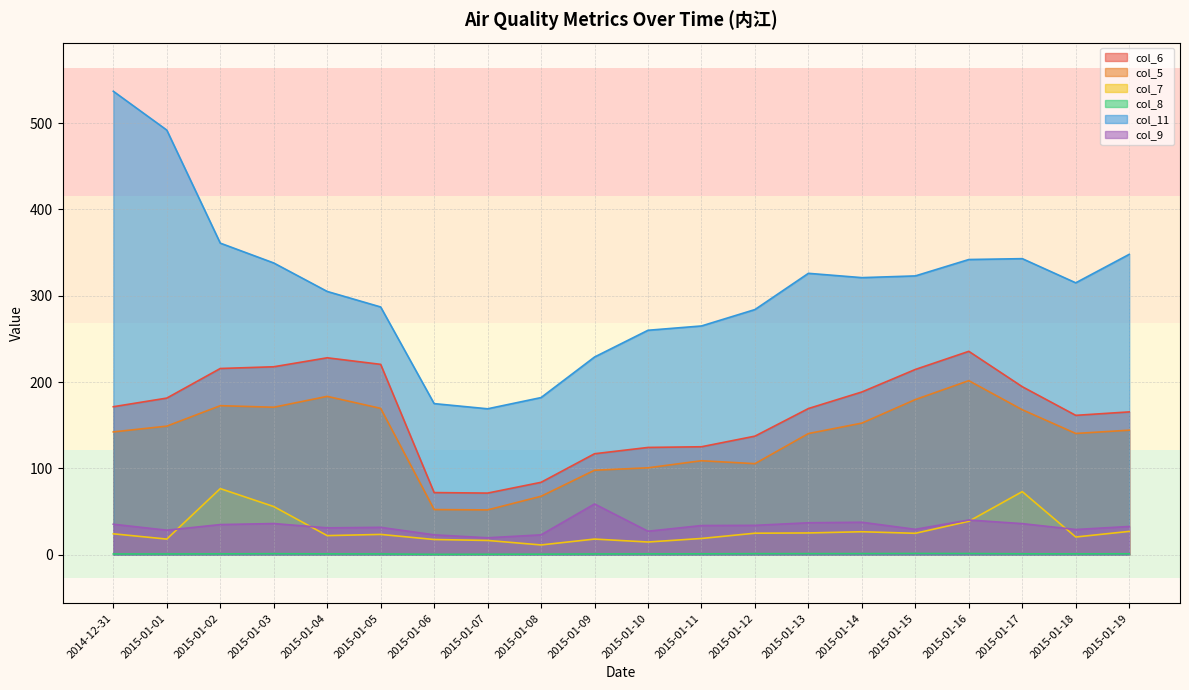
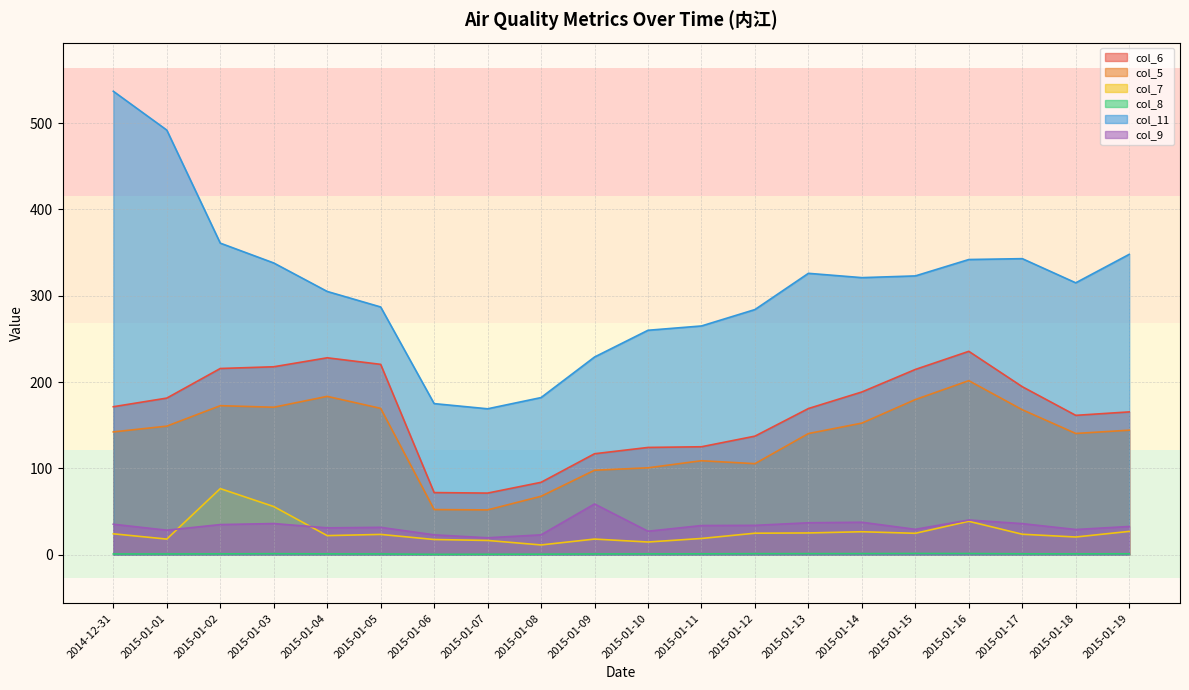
  {
    "col_7": {
      "2014-12-31": 20,
      "2015-01-01": 20,
      "2015-01-02": 80,
      "2015-01-03": 60,
      "2015-01-04": 20,
      "2015-01-05": 20,
      "2015-01-06": 20,
      "2015-01-07": 20,
      "2015-01-08": 10,
      "2015-01-09": 20,
      "2015-01-10": 10,
      "2015-01-11": 20,
      "2015-01-12": 20,
      "2015-01-13": 30,
      "2015-01-14": 30,
      "2015-01-15": 20,
-     "2015-01-17": 70,
+     "2015-01-17": 20,
      "2015-01-18": 20,
      "2015-01-19": 30
    },
    "col_8": {
      "2014-12-31": 0,
      "2015-01-01": 0,
      "2015-01-02": 0,
      "2015-01-03": 0,
      "2015-01-04": 0,
      "2015-01-05": 0,
      "2015-01-06": 0,
      "2015-01-07": 0,
      "2015-01-08": 0,
      "2015-01-09": 0,
      "2015-01-10": 0,
      "2015-01-11": 0,
      "2015-01-12": 0,
      "2015-01-13": 0,
      "2015-01-14": 0,
      "2015-01-15": 0,
      "2015-01-16": 0,
      "2015-01-17": 0,
      "2015-01-18": 0,
      "2015-01-19": 0
    },
    "col_11": {
      "2014-12-31": 540,
      "2015-01-01": 490,
      "2015-01-02": 360,
      "2015-01-03": 340,
      "2015-01-04": 310,
      "2015-01-05": 290,
      "2015-01-06": 180,
      "2015-01-07": 170,
      "2015-01-08": 180,
      "2015-01-09": 230,
      "2015-01-10": 260,
      "2015-01-11": 270,
      "2015-01-12": 280,
      "2015-01-13": 330,
      "2015-01-14": 320,
      "2015-01-15": 320,
      "2015-01-16": 340,
      "2015-01-17": 340,
      "2015-01-18": 320,
      "2015-01-19": 350
    },
    "col_9": {
      "2014-12-31": 40,
      "2015-01-01": 30,
      "2015-01-02": 30,
      "2015-01-03": 40,
      "2015-01-04": 30,
      "2015-01-05": 30,
      "2015-01-06": 20,
      "2015-01-07": 20,
      "2015-01-08": 20,
      "2015-01-09": 60,
      "2015-01-10": 30,
      "2015-01-11": 30,
      "2015-01-12": 30,
      "2015-01-13": 40,
      "2015-01-14": 40,
      "2015-01-15": 30,
      "2015-01-17": 40,
      "2015-01-18": 30,
      "2015-01-19": 30
    }
  }
